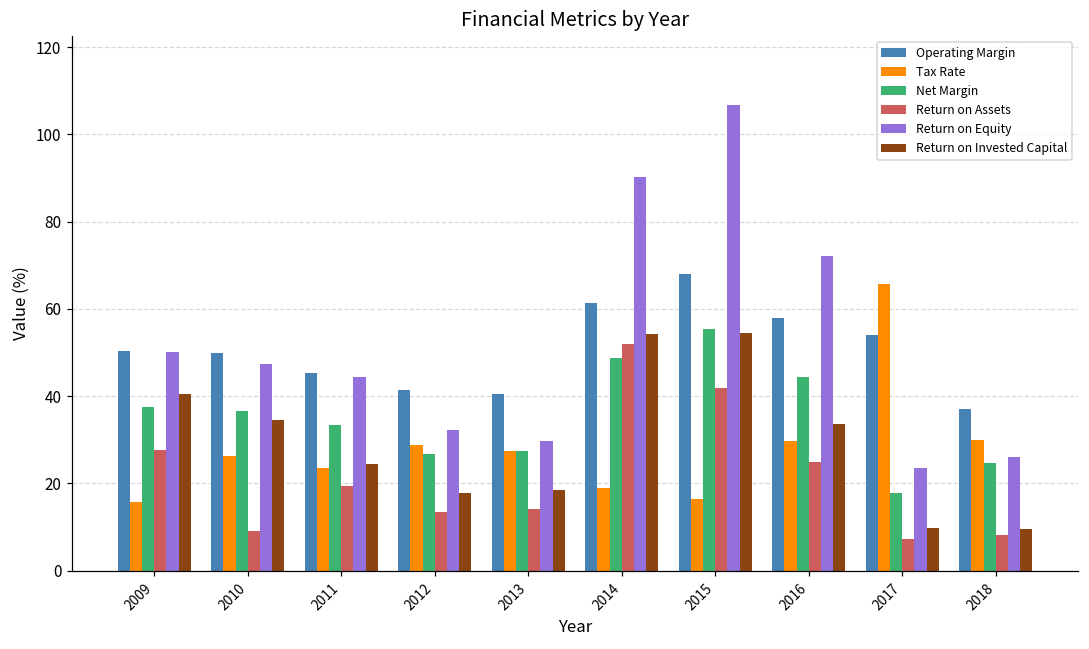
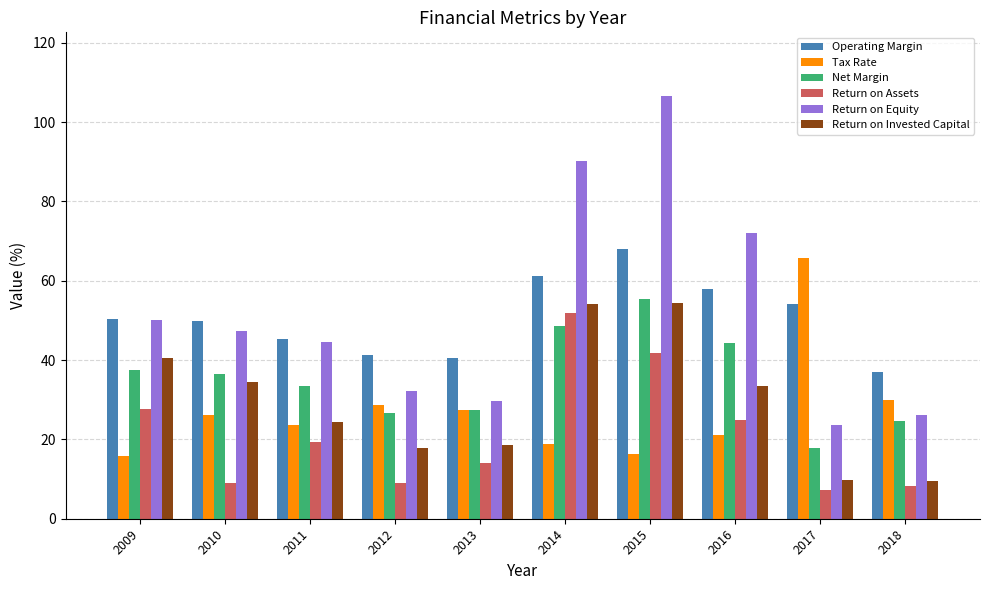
  {
    "Operating Margin": {
      "2009": 50,
      "2010": 50,
      "2011": 45,
      "2012": 41,
      "2013": 40,
      "2014": 61,
      "2015": 68,
      "2016": 58,
      "2017": 54,
      "2018": 37
    },
    "Tax Rate": {
      "2009": 16,
      "2010": 26,
      "2011": 24,
      "2012": 29,
      "2013": 27,
      "2014": 19,
      "2015": 16,
-     "2016": 30,
+     "2016": 21,
      "2017": 66,
      "2018": 30
    },
    "Net Margin": {
      "2009": 38,
      "2010": 37,
      "2011": 33,
      "2012": 27,
      "2013": 27,
      "2014": 49,
      "2015": 55,
      "2016": 44,
      "2017": 18,
      "2018": 25
    },
    "Return on Assets": {
      "2009": 28,
      "2010": 9,
      "2011": 19,
-     "2012": 13,
+     "2012": 9,
      "2013": 14,
      "2014": 52,
      "2015": 42,
      "2016": 25,
      "2017": 7,
      "2018": 8
    },
    "Return on Equity": {
      "2009": 50,
      "2010": 47,
      "2011": 44,
      "2012": 32,
      "2013": 30,
      "2014": 90,
      "2015": 107,
      "2016": 72,
      "2017": 24,
      "2018": 26
    },
    "Return on Invested Capital": {
      "2009": 40,
      "2010": 34,
      "2011": 24,
      "2012": 18,
      "2013": 19,
      "2014": 54,
      "2015": 55,
      "2016": 34,
      "2017": 10,
      "2018": 10
    }
  }
